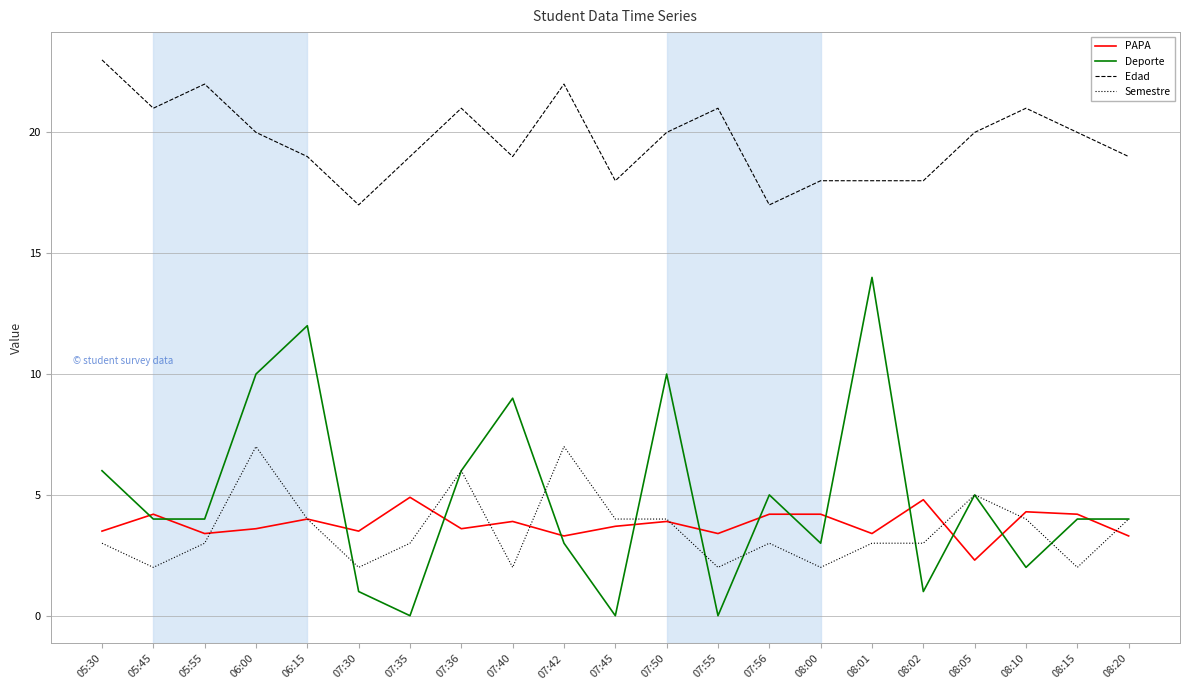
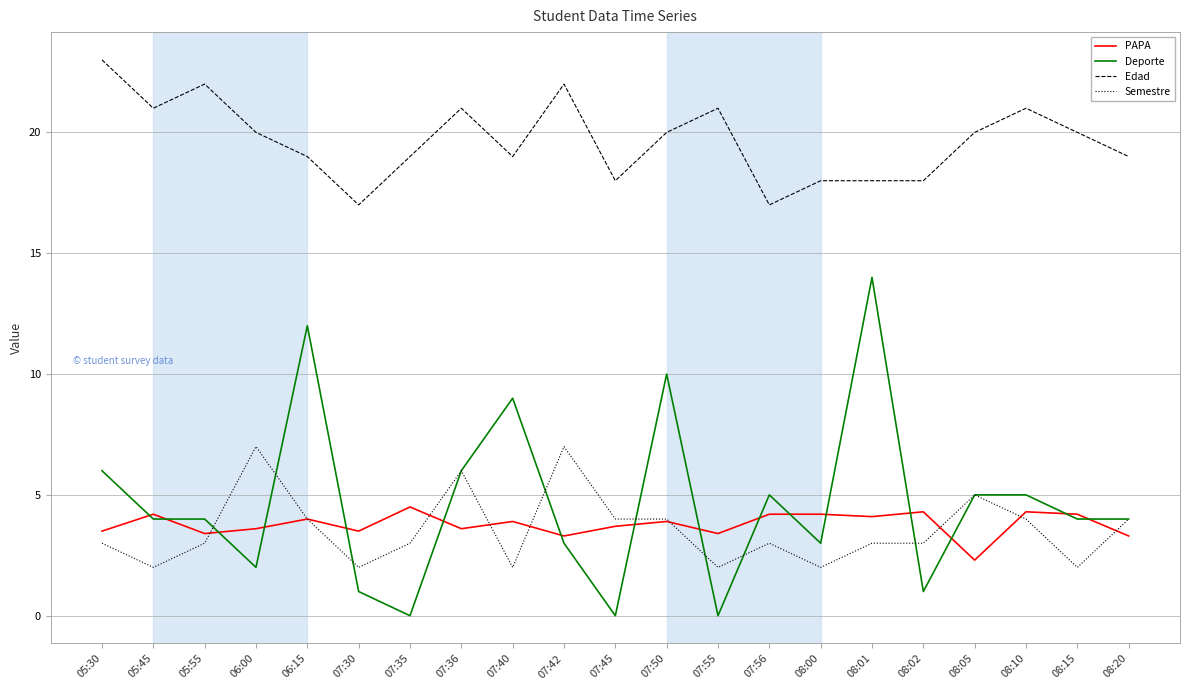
  {
    "PAPA": {
      "05:30": 3.5,
      "05:45": 4.2,
      "05:55": 3.4,
      "06:00": 3.6,
      "07:30": 3.5,
-     "07:35": 4.9,
+     "07:35": 4.5,
      "07:36": 3.6,
      "07:40": 3.9,
      "07:42": 3.3,
      "07:45": 3.7,
      "07:55": 3.4,
      "07:56": 4.2,
      "08:00": 4.2,
-     "08:01": 3.4,
-     "08:02": 4.8,
+     "08:01": 4.1,
+     "08:02": 4.3,
      "08:05": 2.3,
      "08:10": 4.3,
      "08:15": 4.2,
      "08:20": 3.3
    },
    "Deporte": {
      "05:30": 6,
      "05:45": 4,
      "05:55": 4,
-     "06:00": 10,
+     "06:00": 2,
      "06:15": 12,
      "07:30": 1,
      "07:35": 0,
      "07:40": 9,
      "07:42": 3,
      "07:45": 0,
      "07:50": 10,
      "07:55": 0,
      "07:56": 5,
      "08:00": 3,
      "08:01": 14,
      "08:02": 1,
-     "08:10": 2,
+     "08:10": 5,
      "08:15": 4
    }
  }
